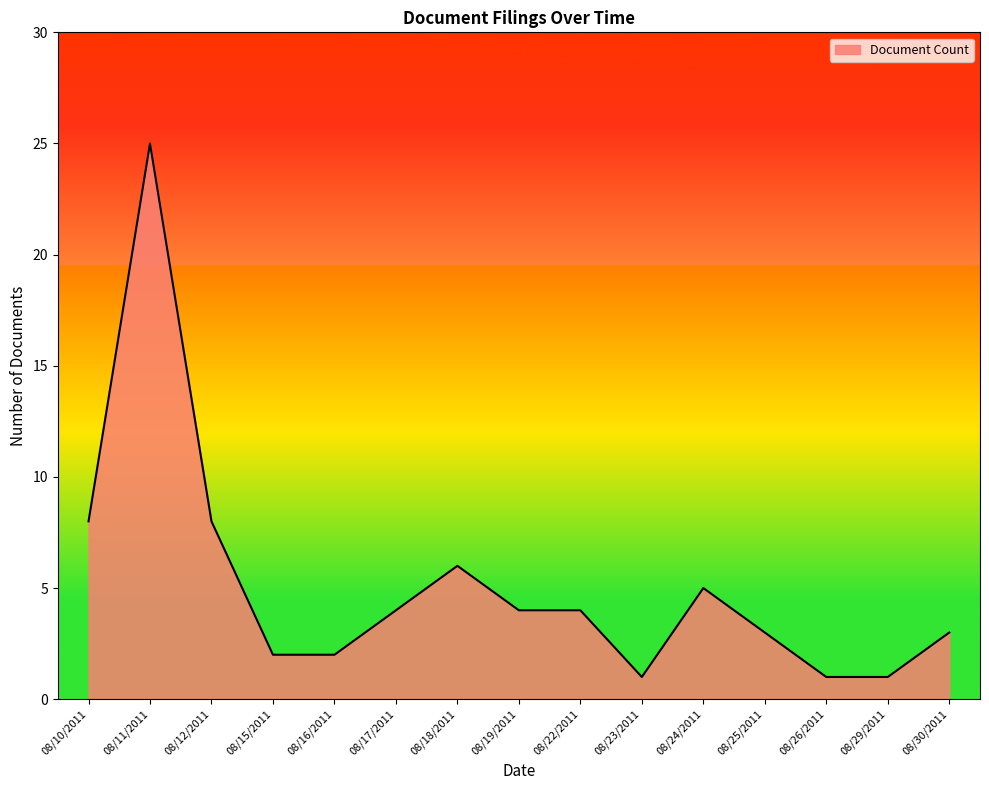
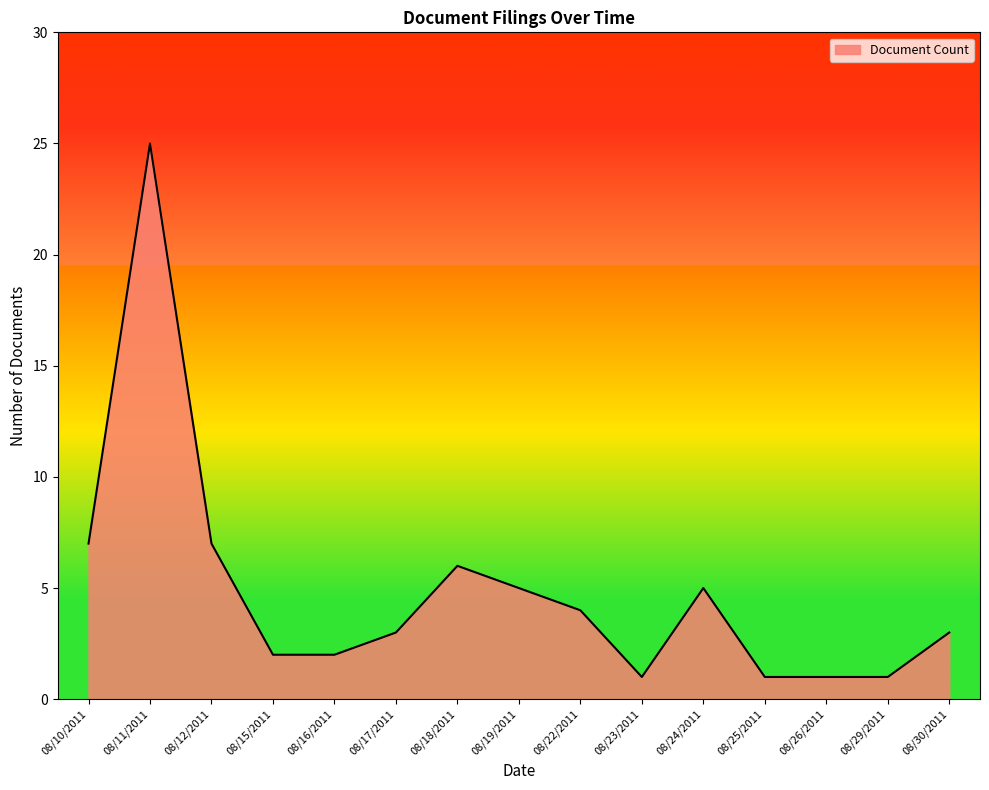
  {
-   "08/10/2011": 8,
+   "08/10/2011": 7,
    "08/11/2011": 25,
-   "08/12/2011": 8,
+   "08/12/2011": 7,
    "08/15/2011": 2,
    "08/16/2011": 2,
-   "08/17/2011": 4,
+   "08/17/2011": 3,
    "08/18/2011": 6,
-   "08/19/2011": 4,
+   "08/19/2011": 5,
    "08/22/2011": 4,
    "08/23/2011": 1,
    "08/24/2011": 5,
-   "08/25/2011": 3,
+   "08/25/2011": 1,
    "08/26/2011": 1,
    "08/29/2011": 1,
    "08/30/2011": 3
  }
